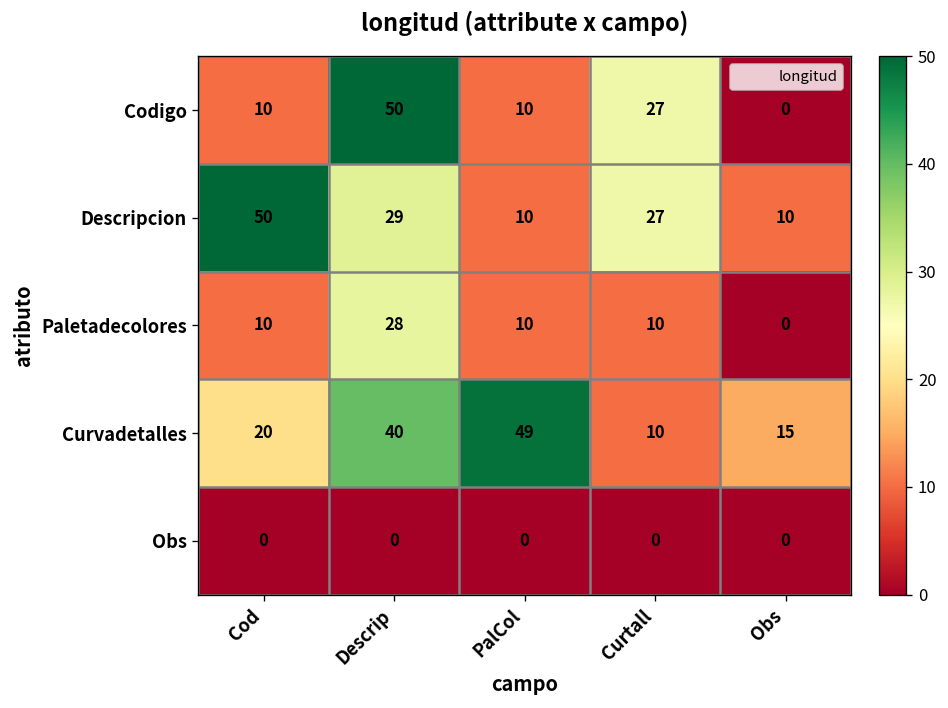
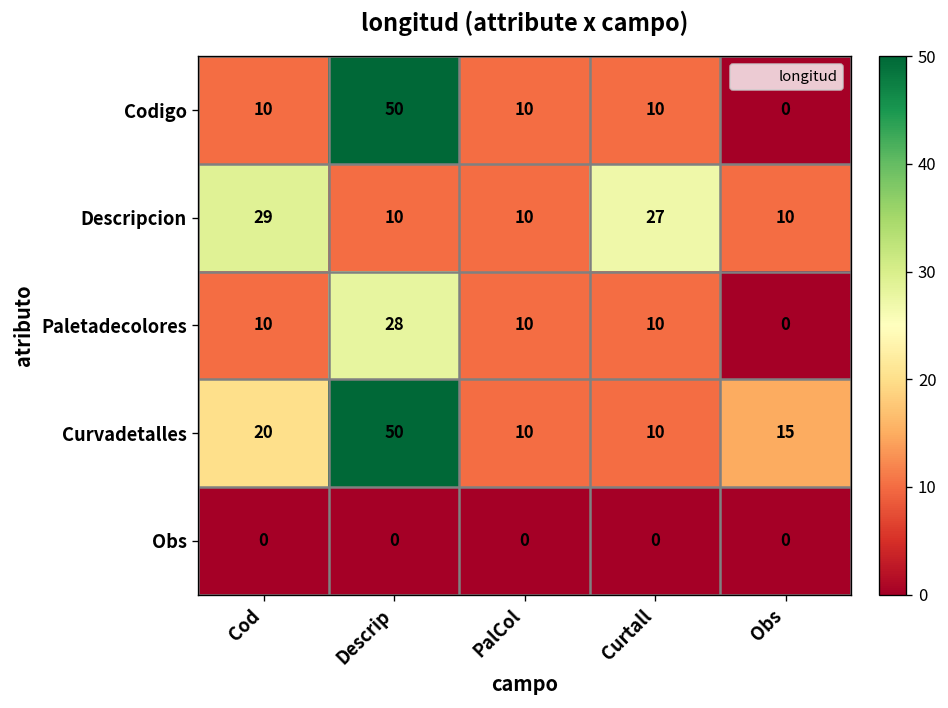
  {
    "Codigo": {
      "Cod": 10,
      "Descrip": 50,
      "PalCol": 10,
-     "Curtall": 27,
+     "Curtall": 10,
      "Obs": 0
    },
    "Descripcion": {
-     "Cod": 50,
-     "Descrip": 29,
+     "Cod": 29,
+     "Descrip": 10,
      "PalCol": 10,
      "Curtall": 27,
      "Obs": 10
    },
    "Paletadecolores": {
      "Cod": 10,
      "Descrip": 28,
      "PalCol": 10,
      "Curtall": 10,
      "Obs": 0
    },
    "Curvadetalles": {
      "Cod": 20,
-     "Descrip": 40,
-     "PalCol": 49,
+     "Descrip": 50,
+     "PalCol": 10,
      "Curtall": 10,
      "Obs": 15
    },
    "Obs": {
      "Cod": 0,
      "Descrip": 0,
      "PalCol": 0,
      "Curtall": 0,
      "Obs": 0
    }
  }
